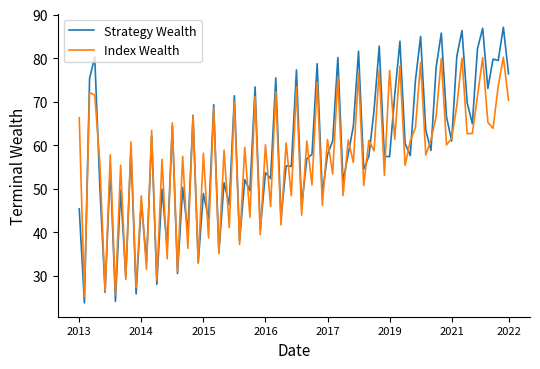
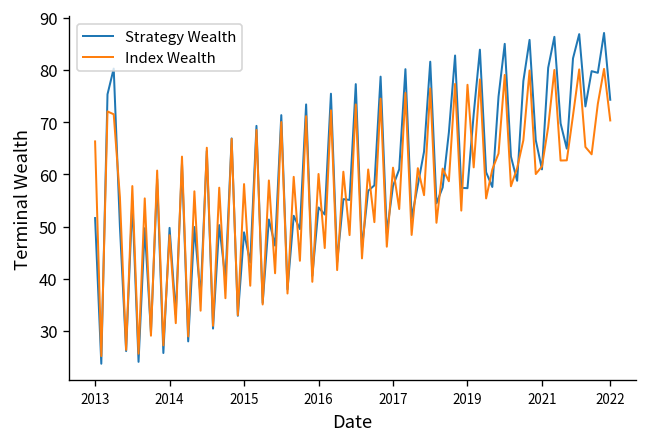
  {
    "Strategy Wealth": {
-     "2013": 45,
-     "2014": 47,
+     "2013": 52,
+     "2014": 50,
      "2015": 49,
      "2016": 54,
      "2017": 58,
      "2019": 57,
-     "2022": 76
+     "2022": 74
    },
    "Index Wealth": {
      "2013": 66,
      "2014": 48,
      "2015": 58,
      "2016": 60,
      "2017": 61,
      "2019": 77,
      "2022": 70
    }
  }
